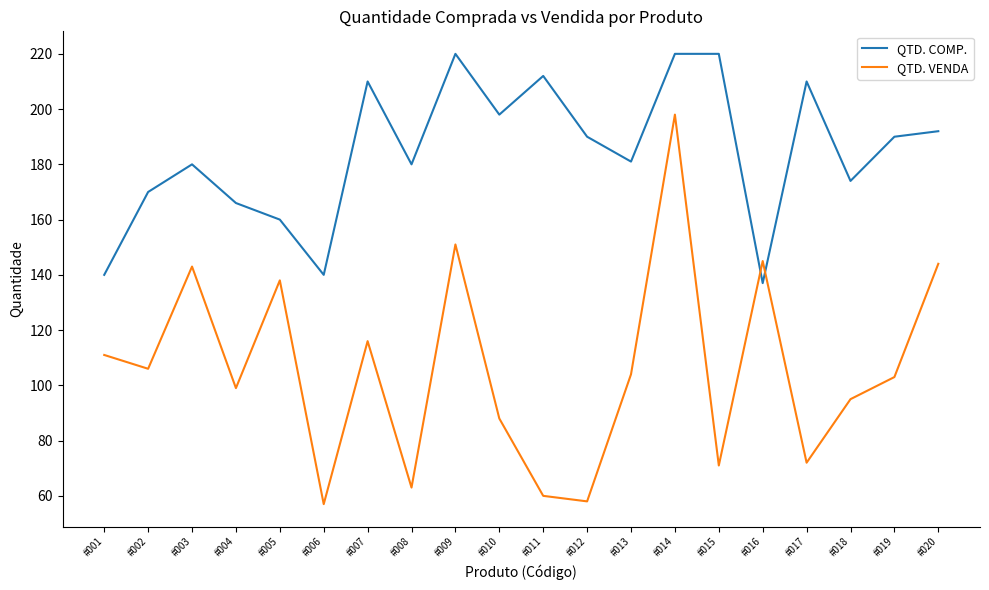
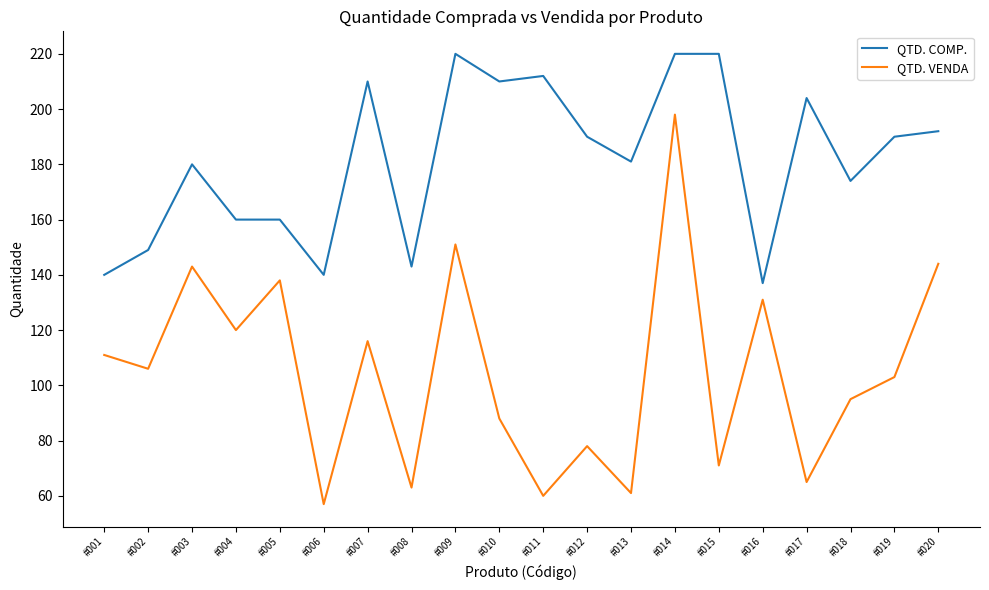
  {
    "QTD. COMP.": {
      "#001": 140,
-     "#002": 170,
+     "#002": 149,
      "#003": 180,
-     "#004": 166,
+     "#004": 160,
      "#005": 160,
      "#006": 140,
      "#007": 210,
-     "#008": 180,
+     "#008": 143,
      "#009": 220,
-     "#010": 198,
+     "#010": 210,
      "#011": 212,
      "#012": 190,
      "#013": 181,
      "#014": 220,
      "#015": 220,
      "#016": 137,
-     "#017": 210,
+     "#017": 204,
      "#018": 174,
      "#019": 190,
      "#020": 192
    },
    "QTD. VENDA": {
      "#001": 111,
      "#002": 106,
      "#003": 143,
-     "#004": 99,
+     "#004": 120,
      "#005": 138,
      "#006": 57,
      "#007": 116,
      "#008": 63,
      "#009": 151,
      "#010": 88,
      "#011": 60,
-     "#012": 58,
-     "#013": 104,
+     "#012": 78,
+     "#013": 61,
      "#014": 198,
      "#015": 71,
-     "#016": 145,
-     "#017": 72,
+     "#016": 131,
+     "#017": 65,
      "#018": 95,
      "#019": 103,
      "#020": 144
    }
  }
